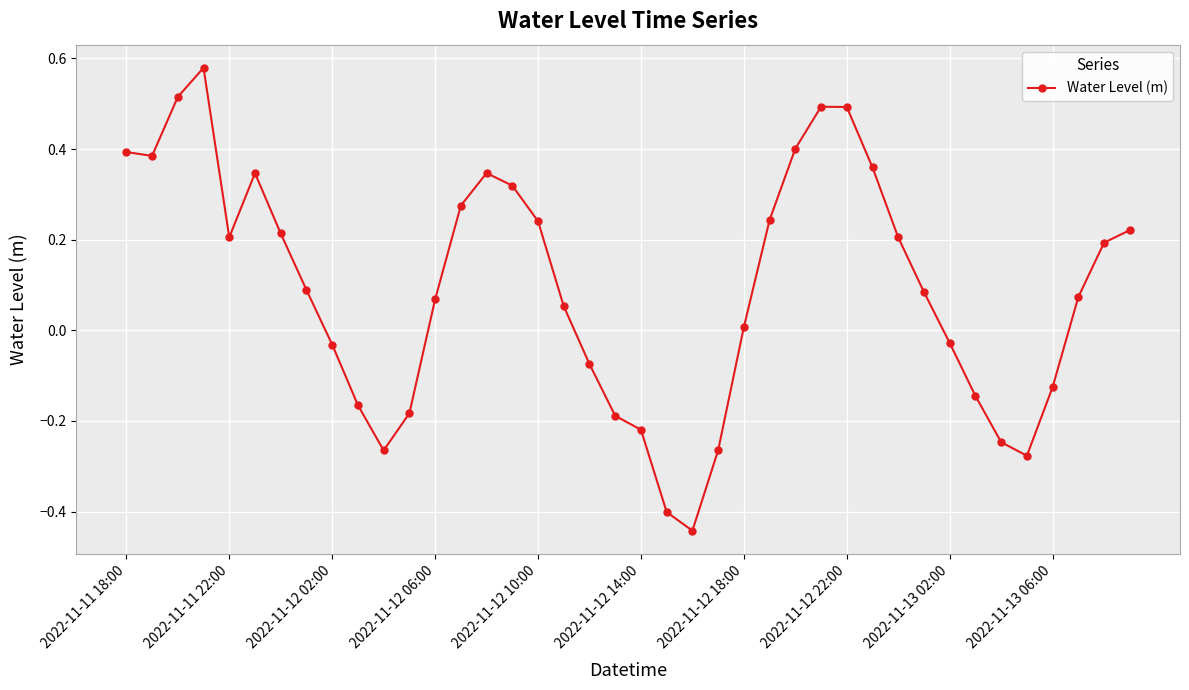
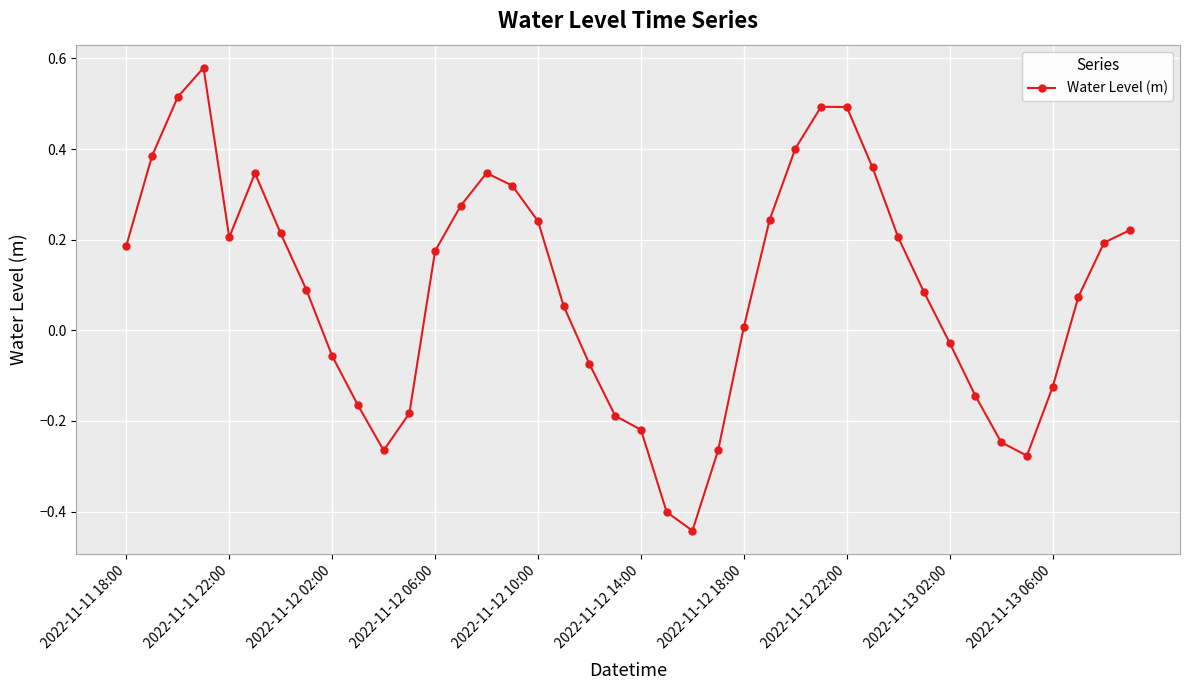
  {
-   "2022-11-11 18:00": 0.39,
+   "2022-11-11 18:00": 0.19,
    "2022-11-11 22:00": 0.21,
-   "2022-11-12 02:00": -0.03,
-   "2022-11-12 06:00": 0.07,
+   "2022-11-12 02:00": -0.06,
+   "2022-11-12 06:00": 0.18,
    "2022-11-12 10:00": 0.24,
    "2022-11-12 14:00": -0.22,
    "2022-11-12 18:00": 0.01,
    "2022-11-12 22:00": 0.49,
    "2022-11-13 02:00": -0.03,
    "2022-11-13 06:00": -0.13
  }
